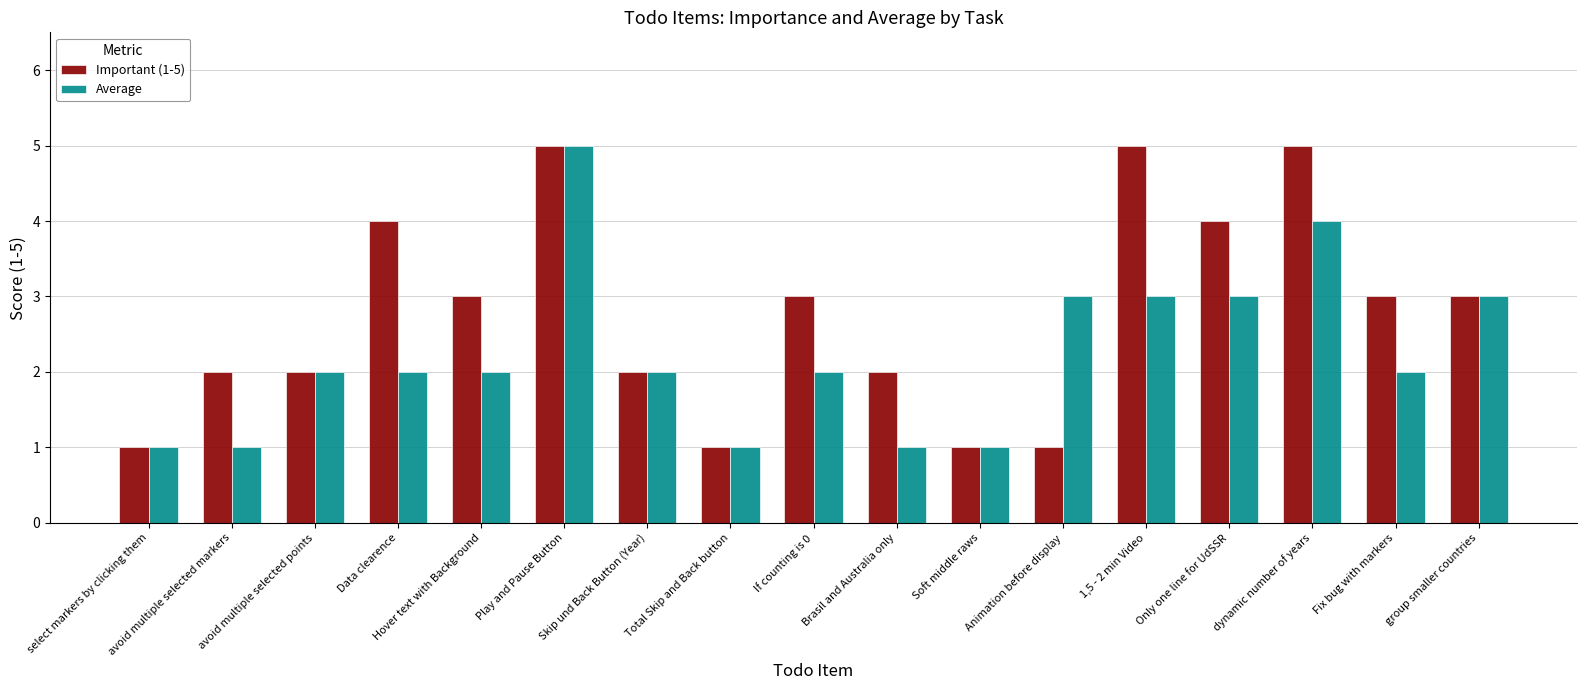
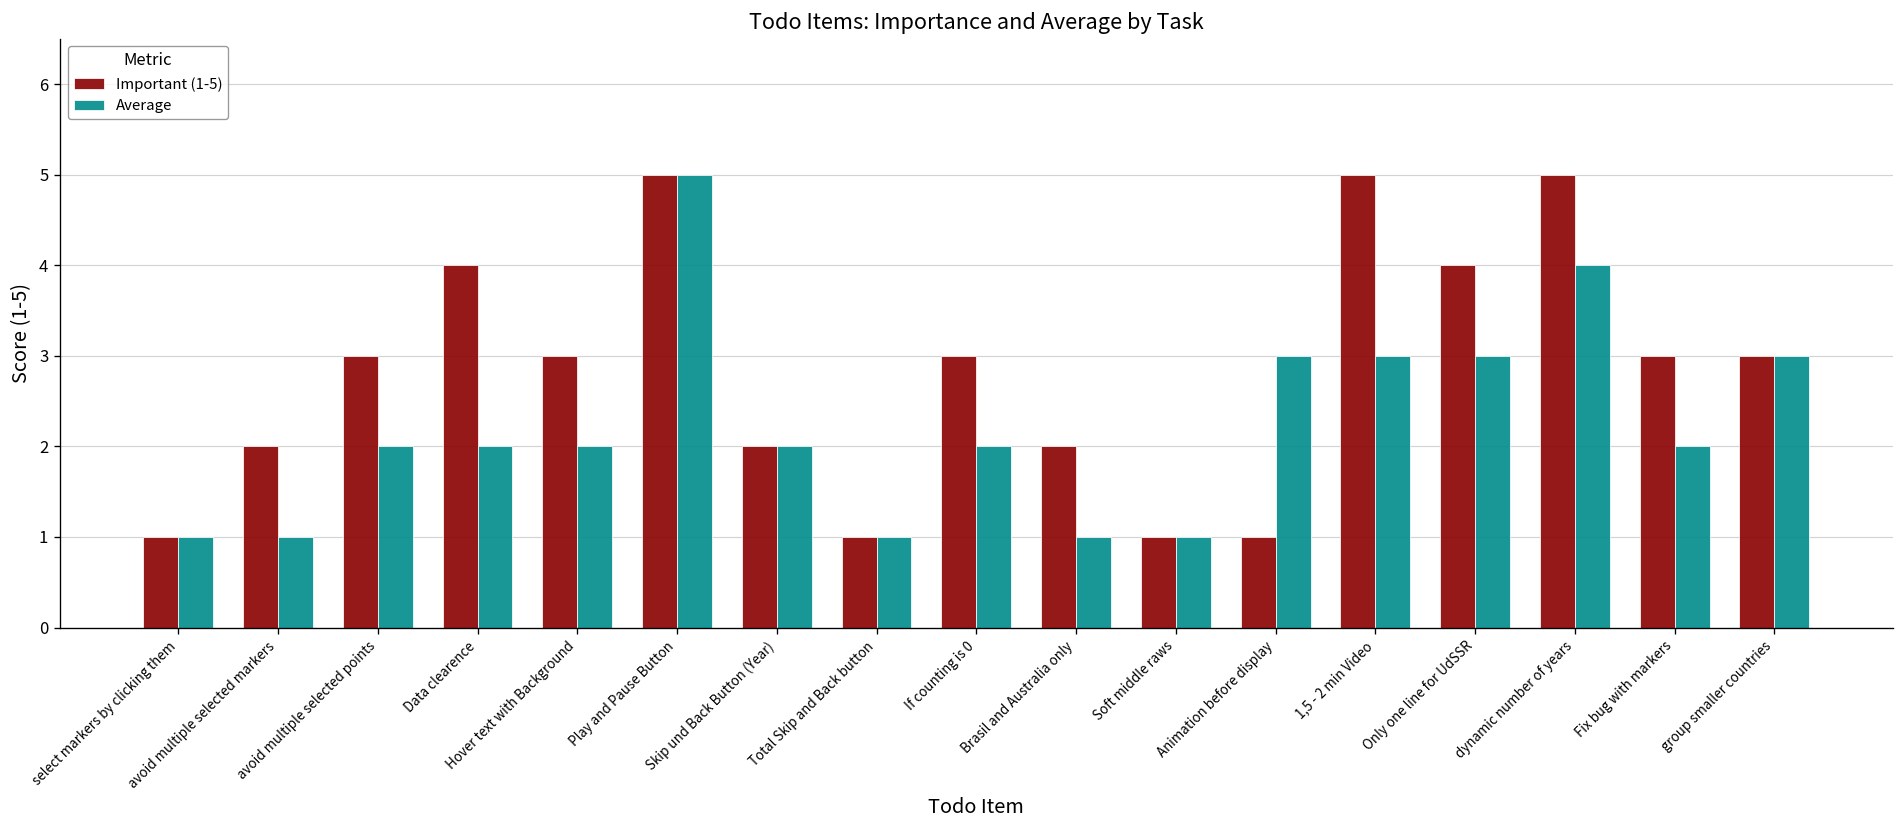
  {
    "Important (1-5)": {
      "select markers by clicking them": 1,
      "avoid multiple selected markers": 2,
-     "avoid multiple selected points": 2,
+     "avoid multiple selected points": 3,
      "Data clearence": 4,
      "Hover text with Background": 3,
      "Play and Pause Button": 5,
      "Skip und Back Button (Year)": 2,
      "Total Skip and Back button": 1,
      "If counting is 0": 3,
      "Brasil and Australia only": 2,
      "Soft middle raws": 1,
      "Animation before display": 1,
      "1,5 - 2 min Video": 5,
      "Only one line for UdSSR": 4,
      "dynamic number of years": 5,
      "Fix bug with markers": 3,
      "group smaller countries": 3
    },
    "Average": {
      "select markers by clicking them": 1,
      "avoid multiple selected markers": 1,
      "avoid multiple selected points": 2,
      "Data clearence": 2,
      "Hover text with Background": 2,
      "Play and Pause Button": 5,
      "Skip und Back Button (Year)": 2,
      "Total Skip and Back button": 1,
      "If counting is 0": 2,
      "Brasil and Australia only": 1,
      "Soft middle raws": 1,
      "Animation before display": 3,
      "1,5 - 2 min Video": 3,
      "Only one line for UdSSR": 3,
      "dynamic number of years": 4,
      "Fix bug with markers": 2,
      "group smaller countries": 3
    }
  }
